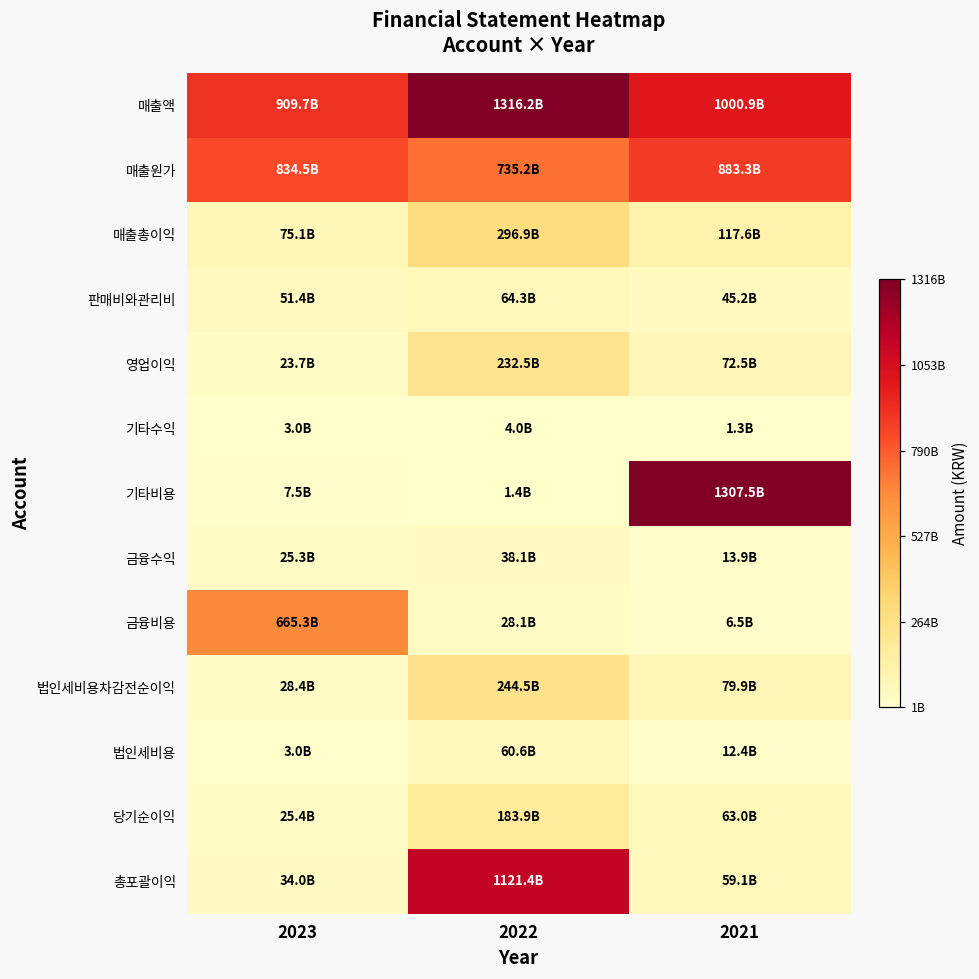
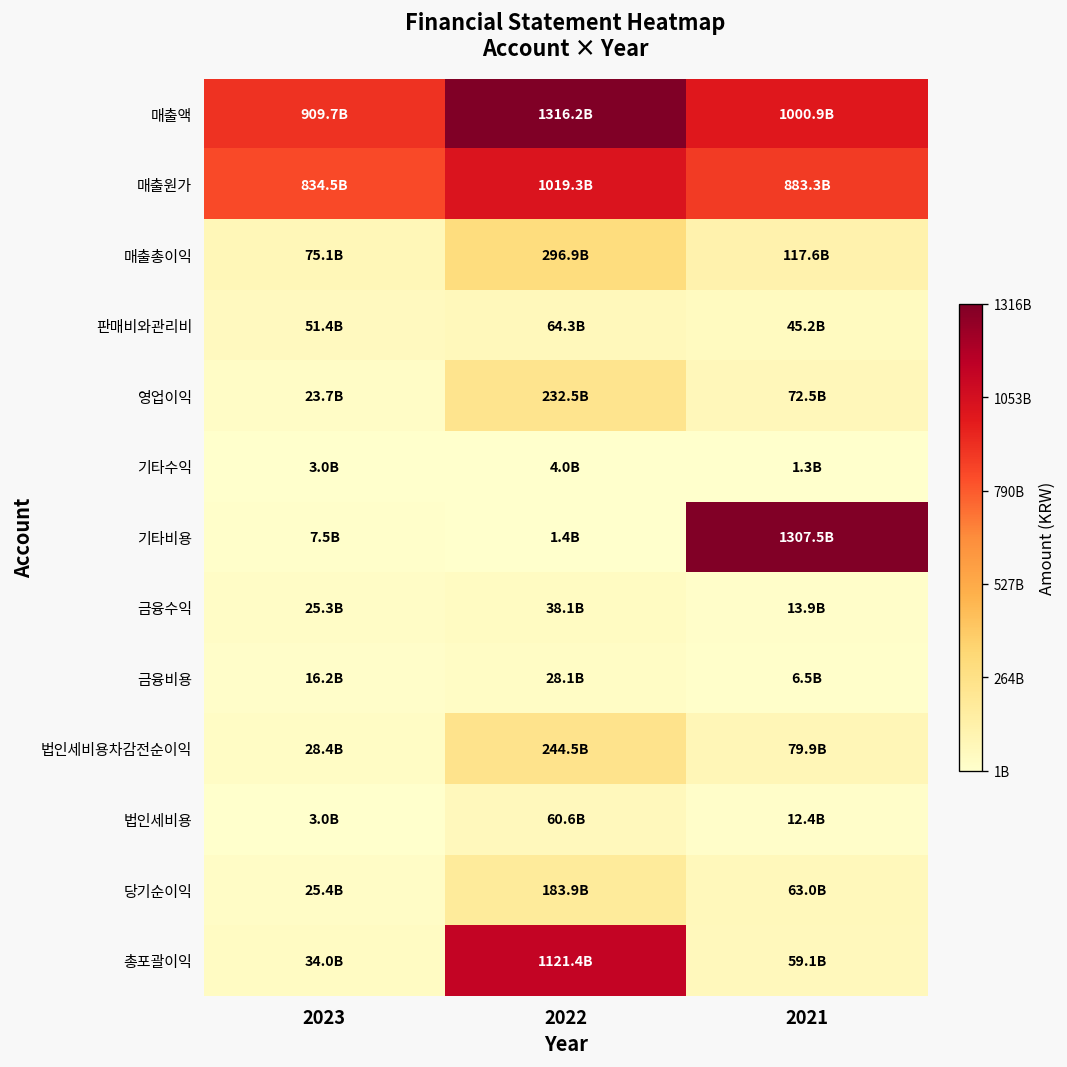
  {
    "매출액": {
      "2023": "909.7B",
      "2022": "1316.2B",
      "2021": "1000.9B"
    },
    "매출원가": {
      "2023": "834.5B",
-     "2022": "735.2B",
+     "2022": "1019.3B",
      "2021": "883.3B"
    },
    "매출총이익": {
      "2023": "75.1B",
      "2022": "296.9B",
      "2021": "117.6B"
    },
    "판매비와관리비": {
      "2023": "51.4B",
      "2022": "64.3B",
      "2021": "45.2B"
    },
    "영업이익": {
      "2023": "23.7B",
      "2022": "232.5B",
      "2021": "72.5B"
    },
    "기타수익": {
      "2023": "3.0B",
      "2022": "4.0B",
      "2021": "1.3B"
    },
    "기타비용": {
      "2023": "7.5B",
      "2022": "1.4B",
      "2021": "1307.5B"
    },
    "금융수익": {
      "2023": "25.3B",
      "2022": "38.1B",
      "2021": "13.9B"
    },
    "금융비용": {
-     "2023": "665.3B",
+     "2023": "16.2B",
      "2022": "28.1B",
      "2021": "6.5B"
    },
    "법인세비용차감전순이익": {
      "2023": "28.4B",
      "2022": "244.5B",
      "2021": "79.9B"
    },
    "법인세비용": {
      "2023": "3.0B",
      "2022": "60.6B",
      "2021": "12.4B"
    },
    "당기순이익": {
      "2023": "25.4B",
      "2022": "183.9B",
      "2021": "63.0B"
    },
    "총포괄이익": {
      "2023": "34.0B",
      "2022": "1121.4B",
      "2021": "59.1B"
    }
  }
